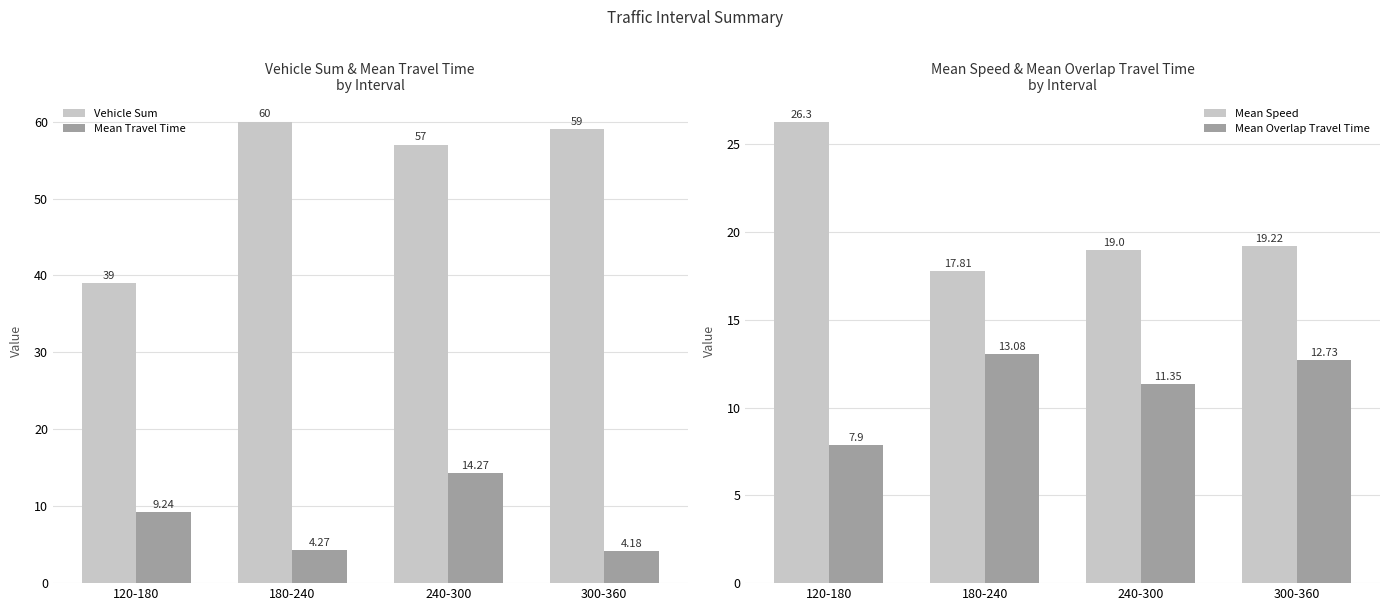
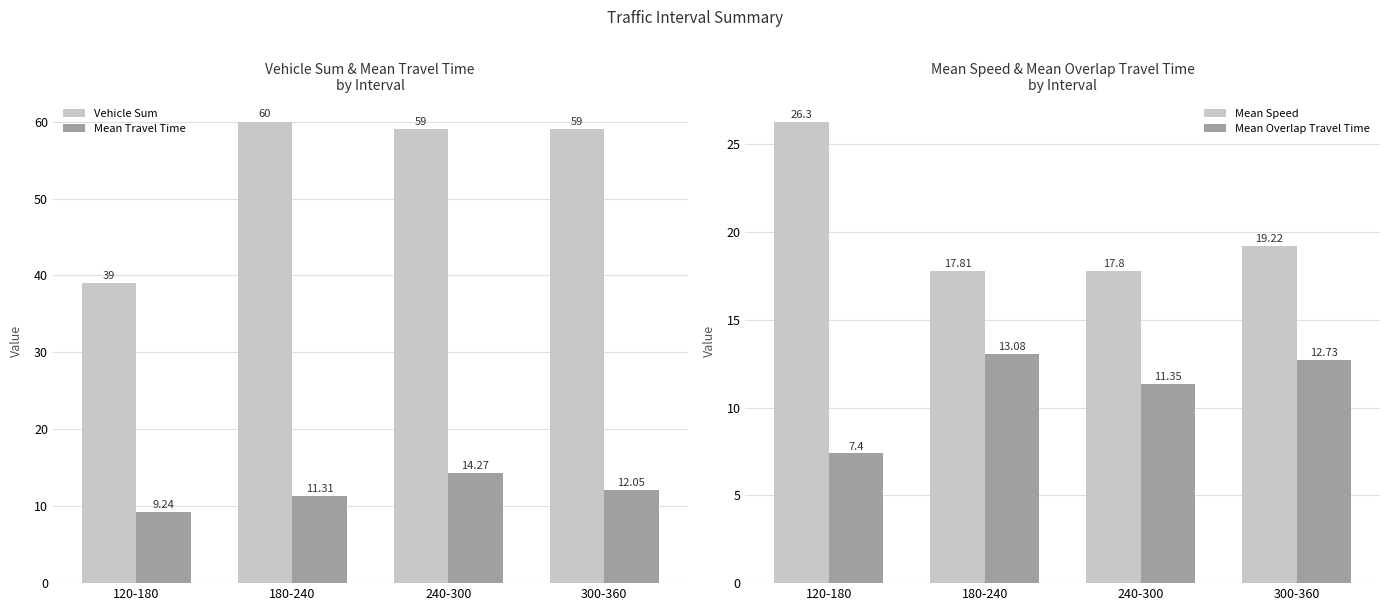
  {
    "Vehicle Sum & Mean Travel Time by Interval": {
      "Vehicle Sum": {
        "120-180": 39,
        "180-240": 60,
-       "240-300": 57,
+       "240-300": 59,
        "300-360": 59
      },
      "Mean Travel Time": {
        "120-180": 9.24,
-       "180-240": 4.27,
+       "180-240": 11.31,
        "240-300": 14.27,
-       "300-360": 4.18
+       "300-360": 12.05
      }
    },
    "Mean Speed & Mean Overlap Travel Time by Interval": {
      "Mean Speed": {
        "120-180": 26.3,
        "180-240": 17.81,
-       "240-300": 19.0,
+       "240-300": 17.8,
        "300-360": 19.22
      },
      "Mean Overlap Travel Time": {
-       "120-180": 7.9,
+       "120-180": 7.4,
        "180-240": 13.08,
        "240-300": 11.35,
        "300-360": 12.73
      }
    }
  }
